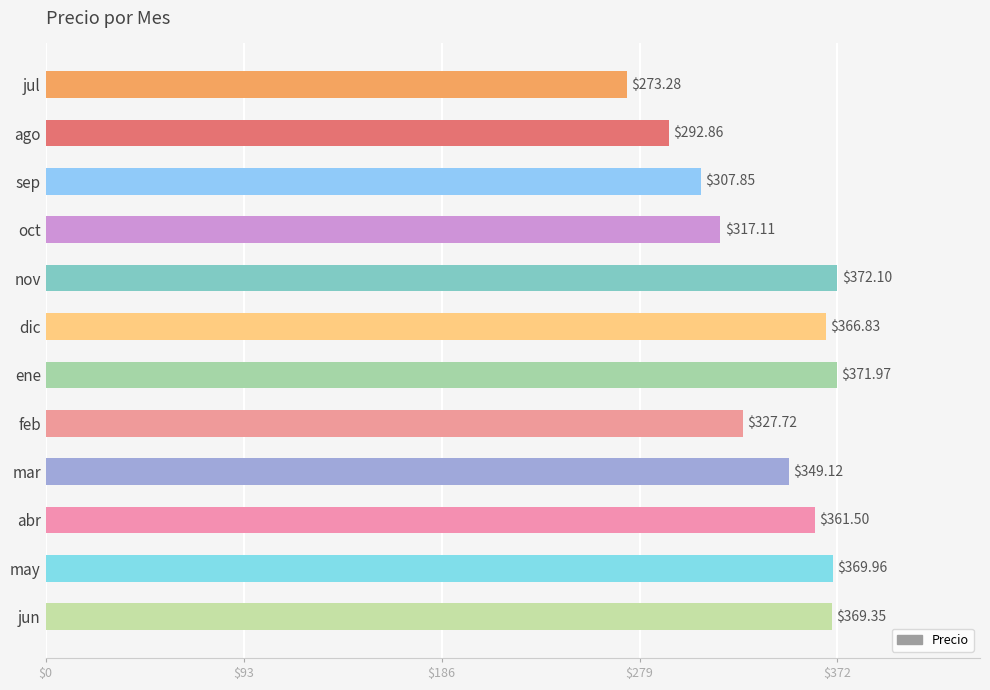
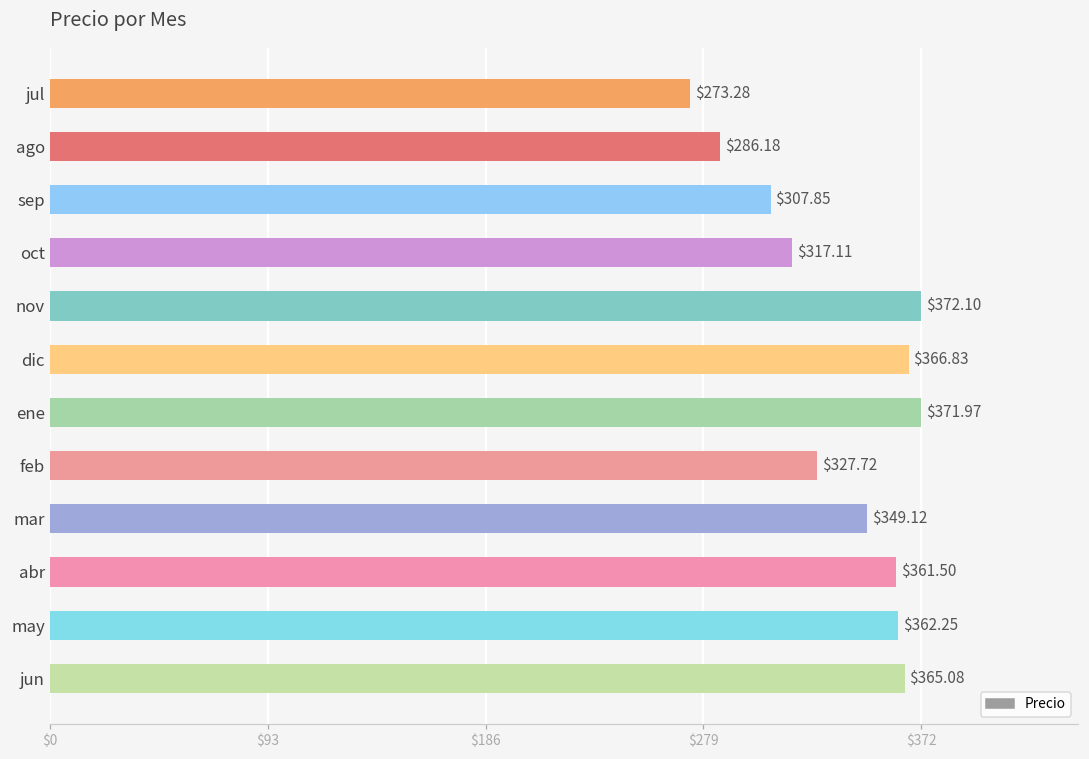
  {
    "jul": "$273.28",
-   "ago": "$292.86",
+   "ago": "$286.18",
    "sep": "$307.85",
    "oct": "$317.11",
    "nov": "$372.10",
    "dic": "$366.83",
    "ene": "$371.97",
    "feb": "$327.72",
    "mar": "$349.12",
    "abr": "$361.50",
-   "may": "$369.96",
-   "jun": "$369.35"
+   "may": "$362.25",
+   "jun": "$365.08"
  }
